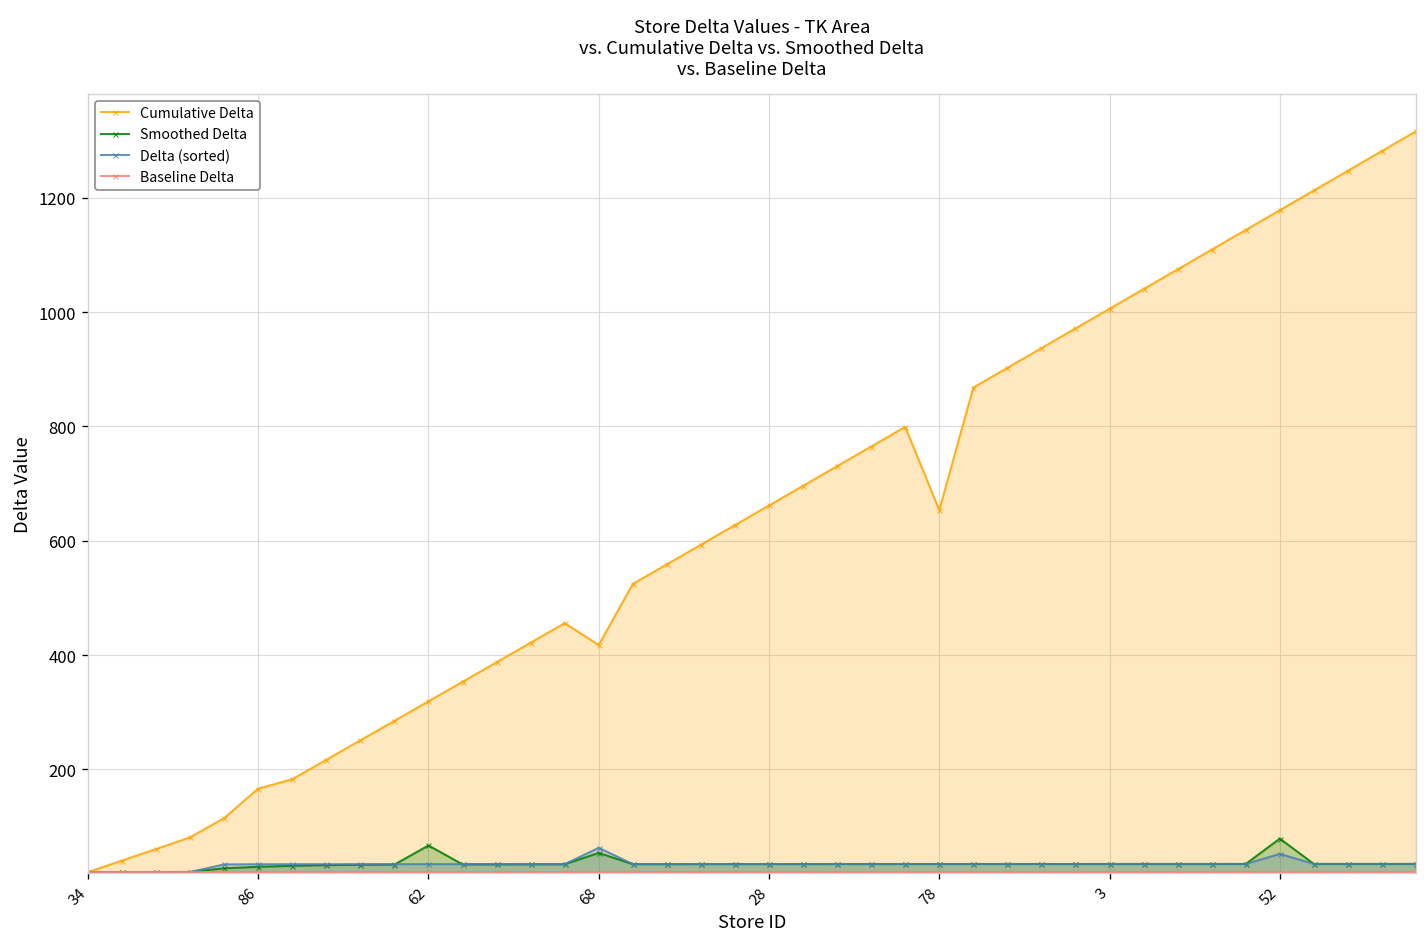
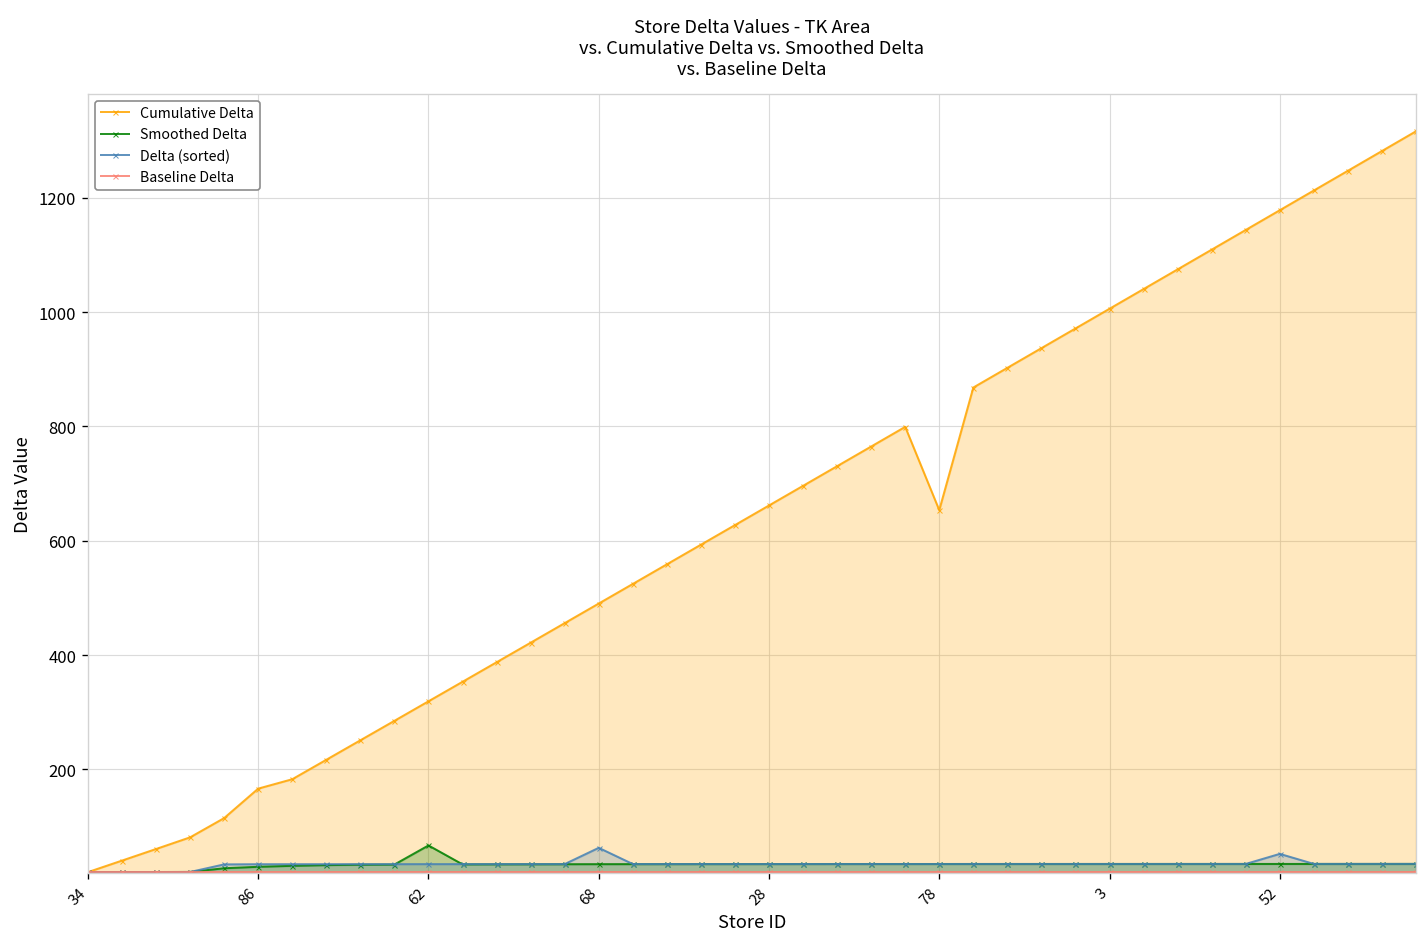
  {
    "Cumulative Delta": {
      "86": 170,
      "62": 320,
-     "68": 420,
+     "68": 490,
      "78": 650,
      "52": 1180
    },
    "Smoothed Delta": {
      "62": 70,
-     "68": 50,
-     "52": 80
+     "68": 30,
+     "52": 30
    },
    "Delta (sorted)": {
      "62": 30,
      "68": 60,
      "52": 50
    },
    "Baseline Delta": {
      "86": 20,
      "62": 20,
      "68": 20,
      "78": 20,
      "52": 20
    }
  }
